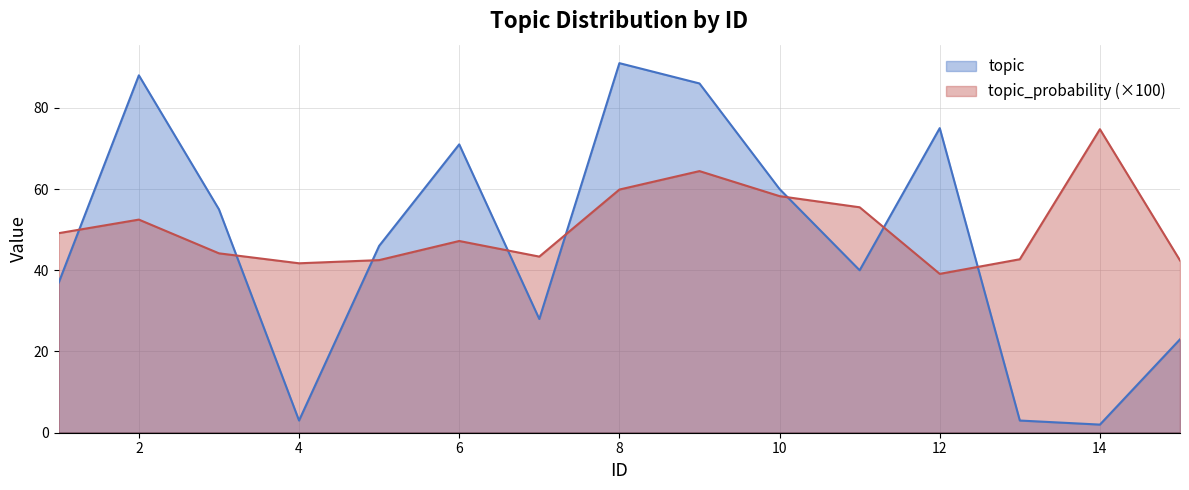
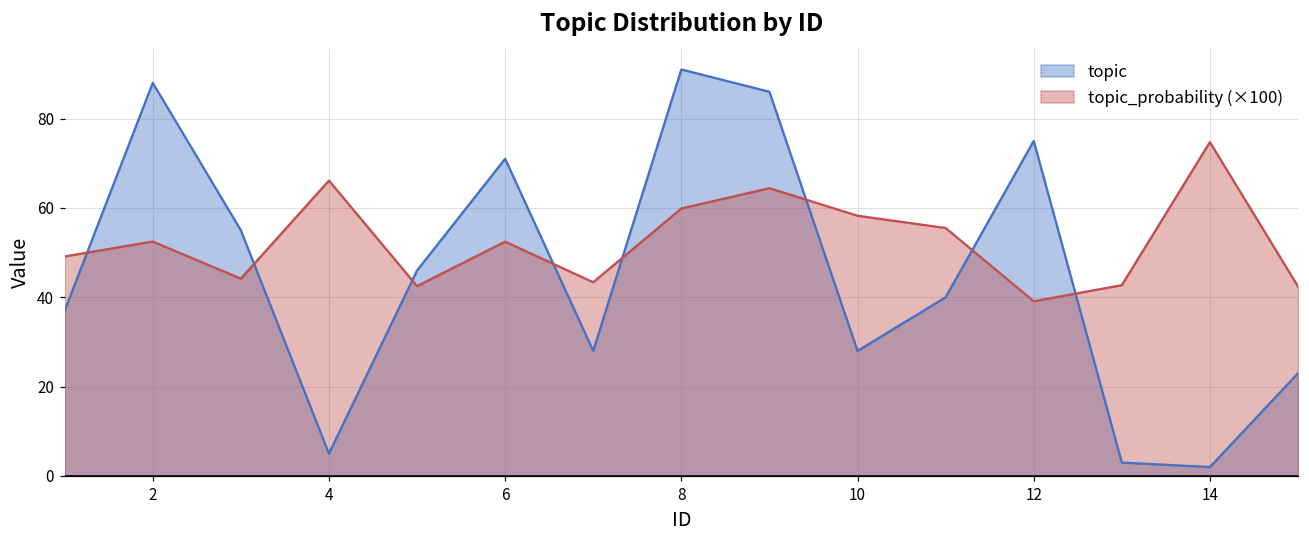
  {
    "topic": {
      "2": 88,
-     "4": 3,
+     "4": 5,
      "6": 71,
      "8": 91,
-     "10": 60,
+     "10": 28,
      "12": 75,
      "14": 2
    },
    "topic_probability (×100)": {
      "2": 52,
-     "4": 42,
-     "6": 47,
+     "4": 66,
+     "6": 52,
      "8": 60,
      "10": 58,
      "12": 39,
      "14": 75
    }
  }
